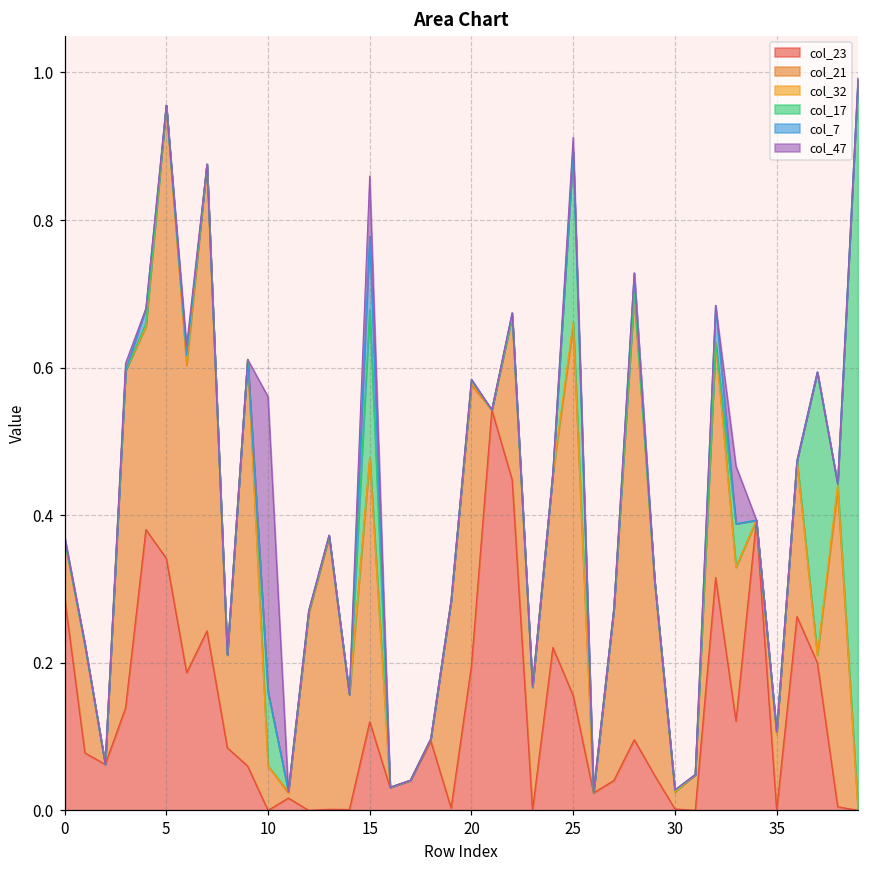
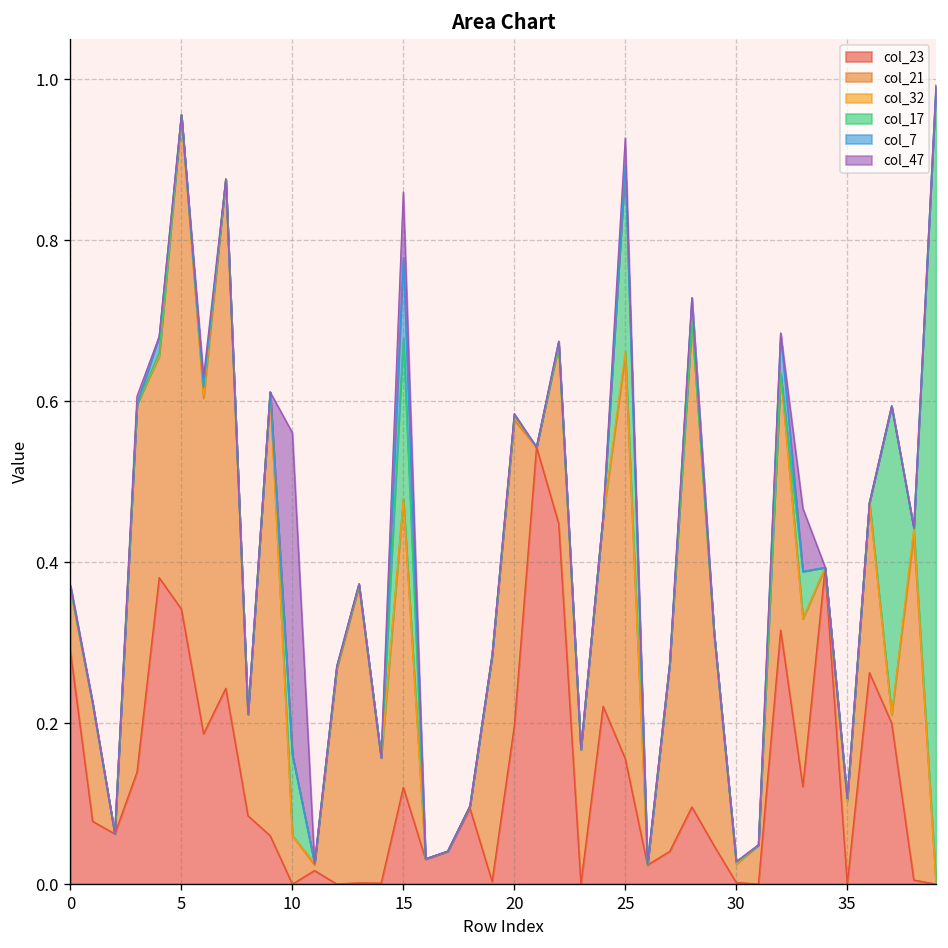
  {
    "col_17": {
      "15": 0.20
    },
    "col_7": {
      "15": 0.10
    },
    "col_47": {
      "10": 0.40,
      "15": 0.08,
-     "25": 0.02
+     "25": 0.03
    }
  }
